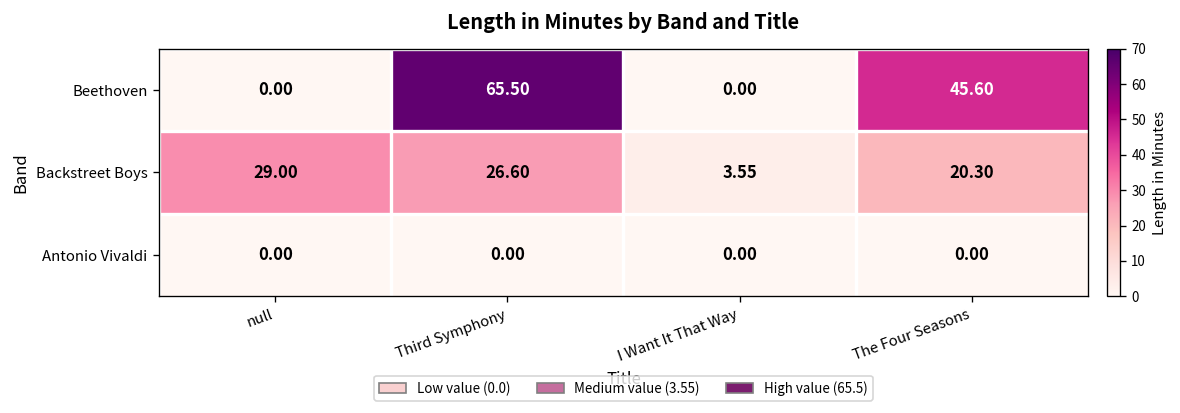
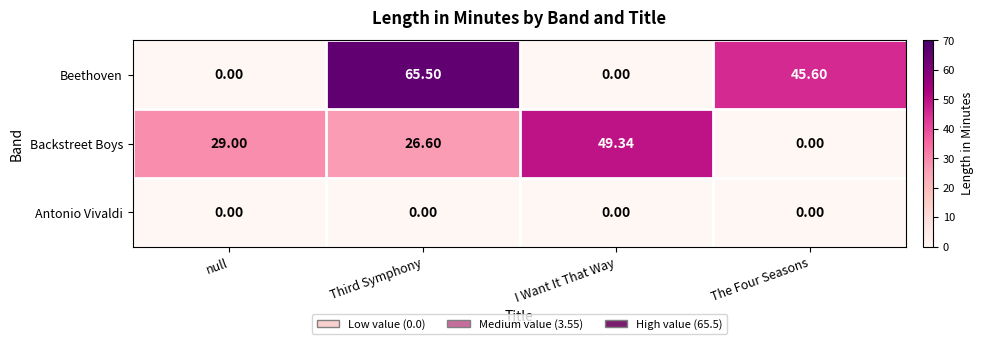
  {
    "Beethoven": {
      "null": 0.00,
      "Third Symphony": 65.50,
      "I Want It That Way": 0.00,
      "The Four Seasons": 45.60
    },
    "Backstreet Boys": {
      "null": 29.00,
      "Third Symphony": 26.60,
-     "I Want It That Way": 3.55,
-     "The Four Seasons": 20.30
+     "I Want It That Way": 49.34,
+     "The Four Seasons": 0.00
    },
    "Antonio Vivaldi": {
      "null": 0.00,
      "Third Symphony": 0.00,
      "I Want It That Way": 0.00,
      "The Four Seasons": 0.00
    }
  }
